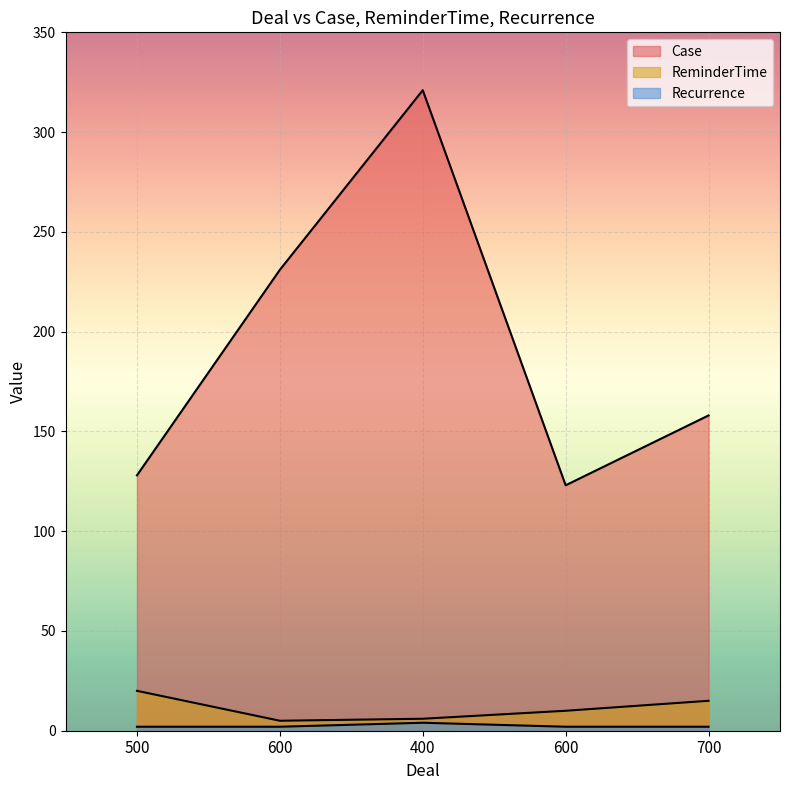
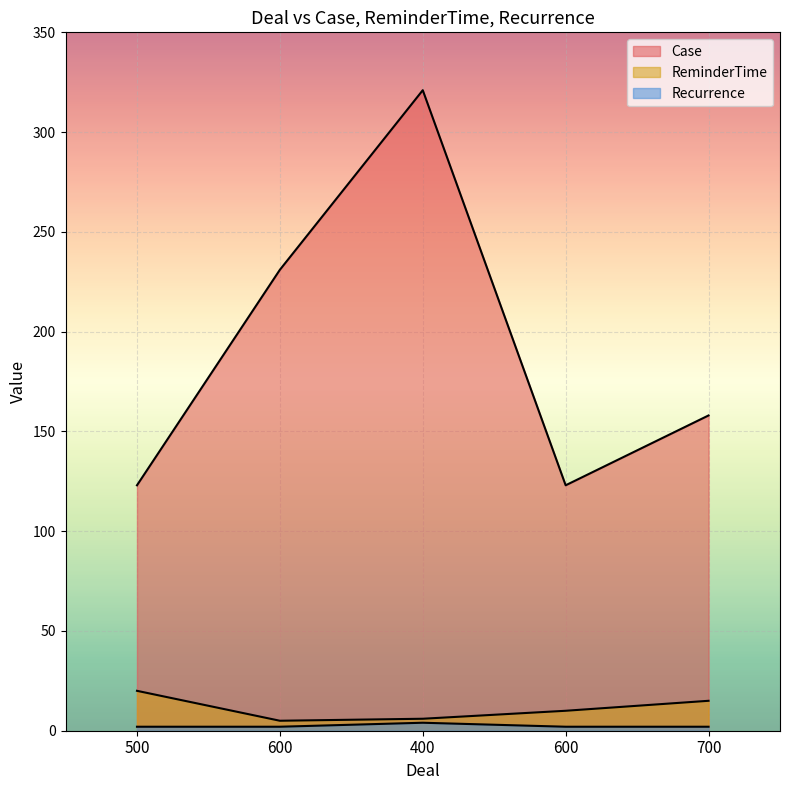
  {
    "Case": {
-     "500": 128,
+     "500": 123,
      "400": 321,
      "700": 158
    },
    "ReminderTime": {
      "500": 20,
      "400": 6,
      "700": 15
    },
    "Recurrence": {
      "500": 2,
      "400": 4,
      "700": 2
    }
  }
